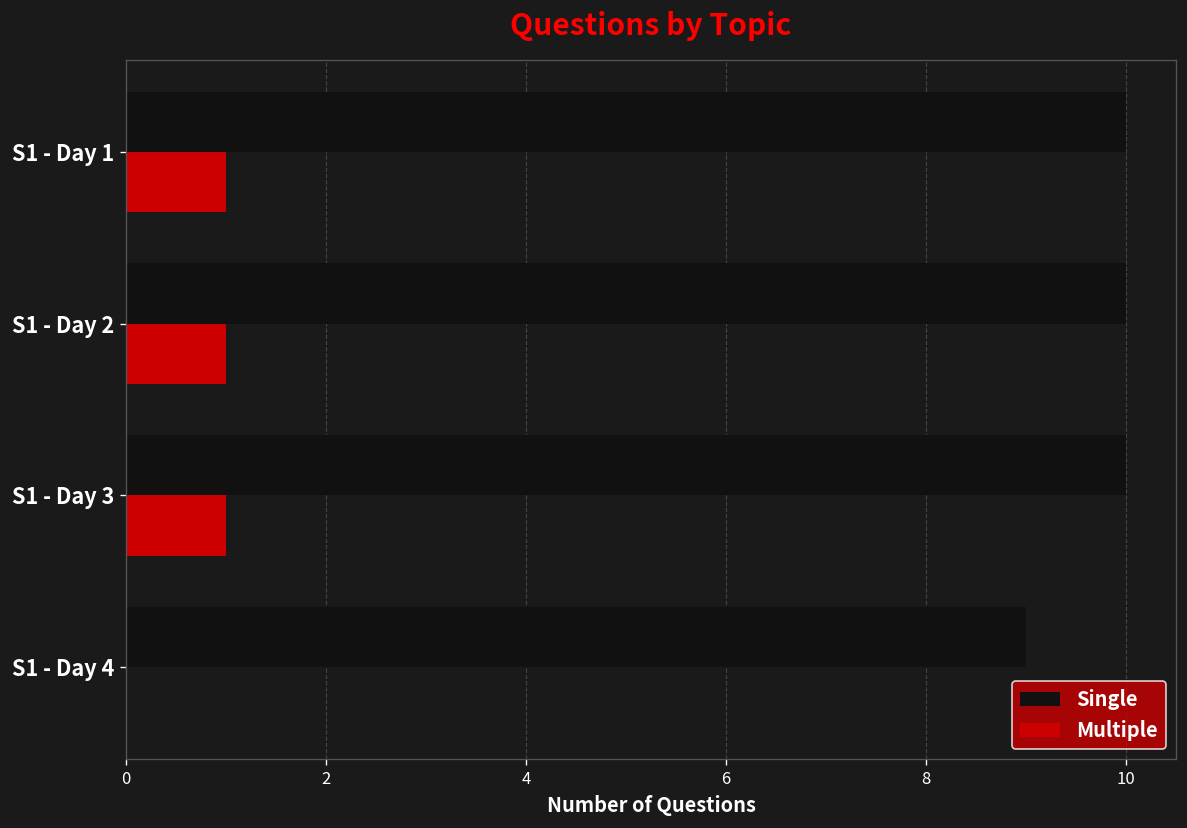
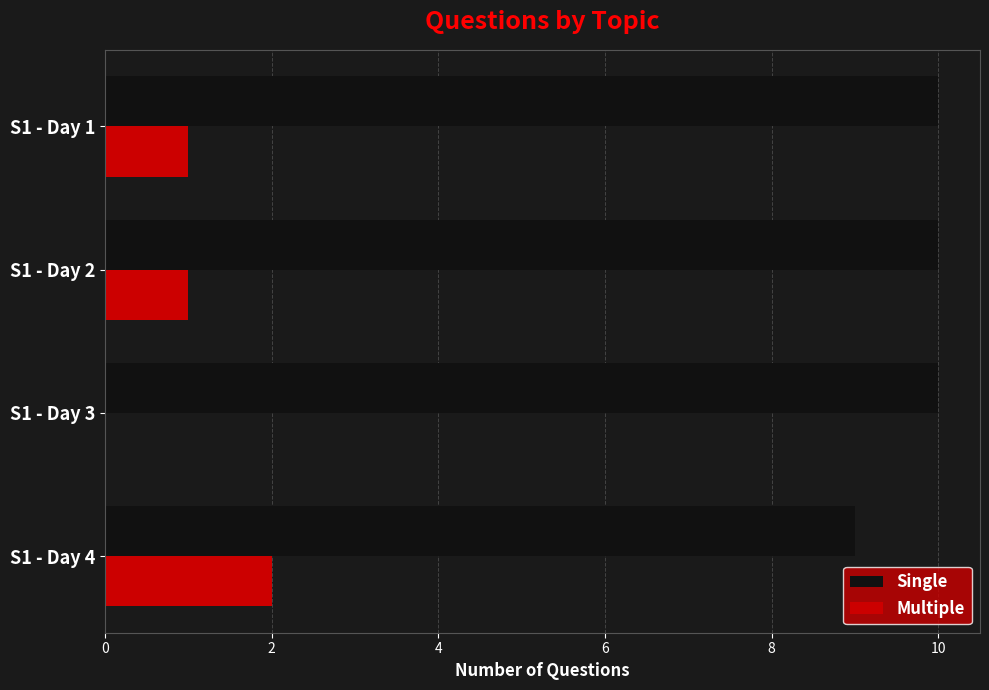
  {
    "Single": {
      "S1 - Day 1": 10,
      "S1 - Day 2": 10,
      "S1 - Day 3": 10,
      "S1 - Day 4": 9
    },
    "Multiple": {
      "S1 - Day 1": 1,
      "S1 - Day 2": 1,
-     "S1 - Day 3": 1,
-     "S1 - Day 4": 0
+     "S1 - Day 3": 0,
+     "S1 - Day 4": 2
    }
  }
